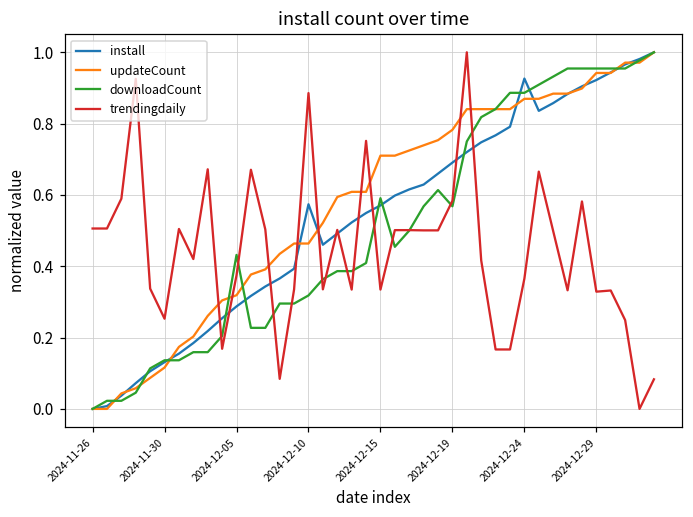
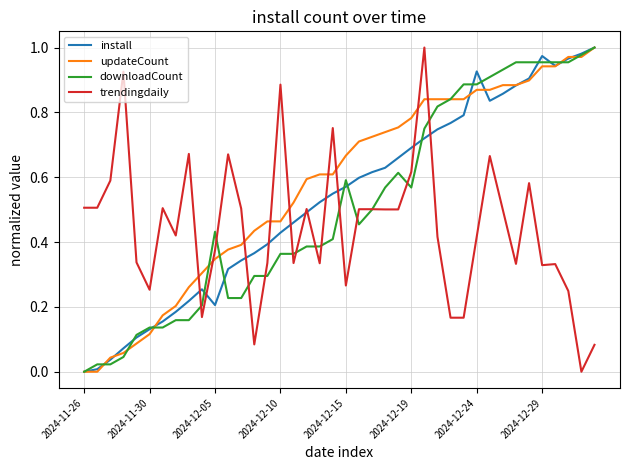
  {
    "install": {
-     "2024-12-05": 0.29,
-     "2024-12-10": 0.57,
+     "2024-12-05": 0.21,
+     "2024-12-10": 0.43,
      "2024-12-15": 0.57,
      "2024-12-19": 0.69,
      "2024-12-24": 0.93,
-     "2024-12-29": 0.92
+     "2024-12-29": 0.97
    },
    "updateCount": {
      "2024-11-30": 0.12,
-     "2024-12-05": 0.32,
+     "2024-12-05": 0.35,
      "2024-12-10": 0.46,
-     "2024-12-15": 0.71,
+     "2024-12-15": 0.67,
      "2024-12-19": 0.78,
      "2024-12-24": 0.87,
      "2024-12-29": 0.94
    },
    "downloadCount": {
      "2024-12-05": 0.43,
-     "2024-12-10": 0.32,
+     "2024-12-10": 0.36,
      "2024-12-15": 0.59,
      "2024-12-19": 0.57,
      "2024-12-24": 0.89,
      "2024-12-29": 0.95
    },
    "trendingdaily": {
      "2024-11-30": 0.25,
      "2024-12-05": 0.37,
      "2024-12-10": 0.89,
-     "2024-12-15": 0.33,
-     "2024-12-19": 0.58,
-     "2024-12-24": 0.37,
+     "2024-12-15": 0.27,
+     "2024-12-19": 0.62,
+     "2024-12-24": 0.42,
      "2024-12-29": 0.33
    }
  }
